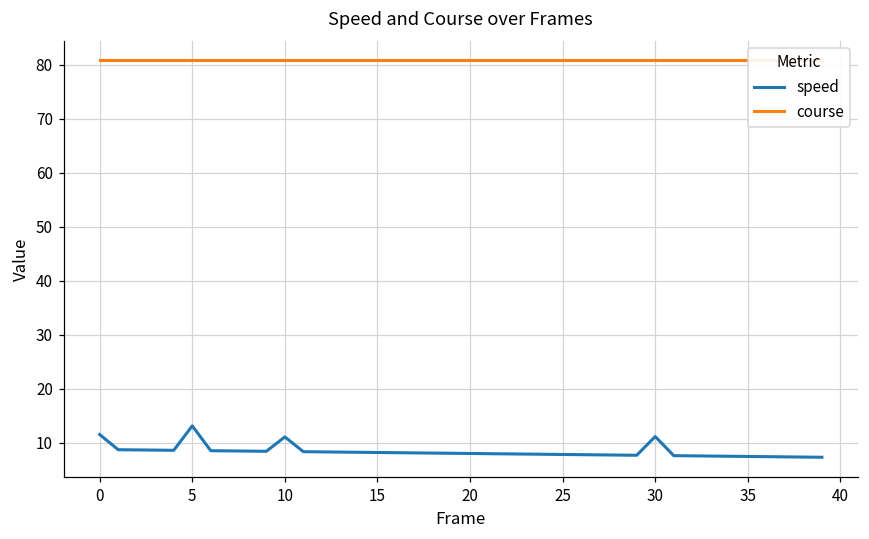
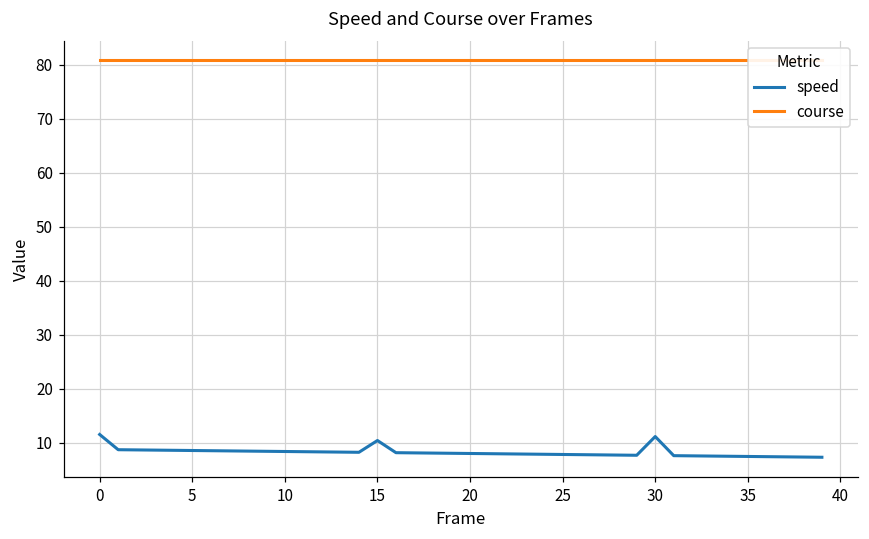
  {
    "speed": {
      "0": 11,
-     "5": 13,
-     "10": 11,
-     "15": 8,
+     "5": 9,
+     "10": 8,
+     "15": 10,
      "20": 8,
      "25": 8,
      "30": 11,
      "35": 7
    },
    "course": {
      "0": 81,
      "5": 81,
      "10": 81,
      "15": 81,
      "20": 81,
      "25": 81,
      "30": 81
    }
  }
